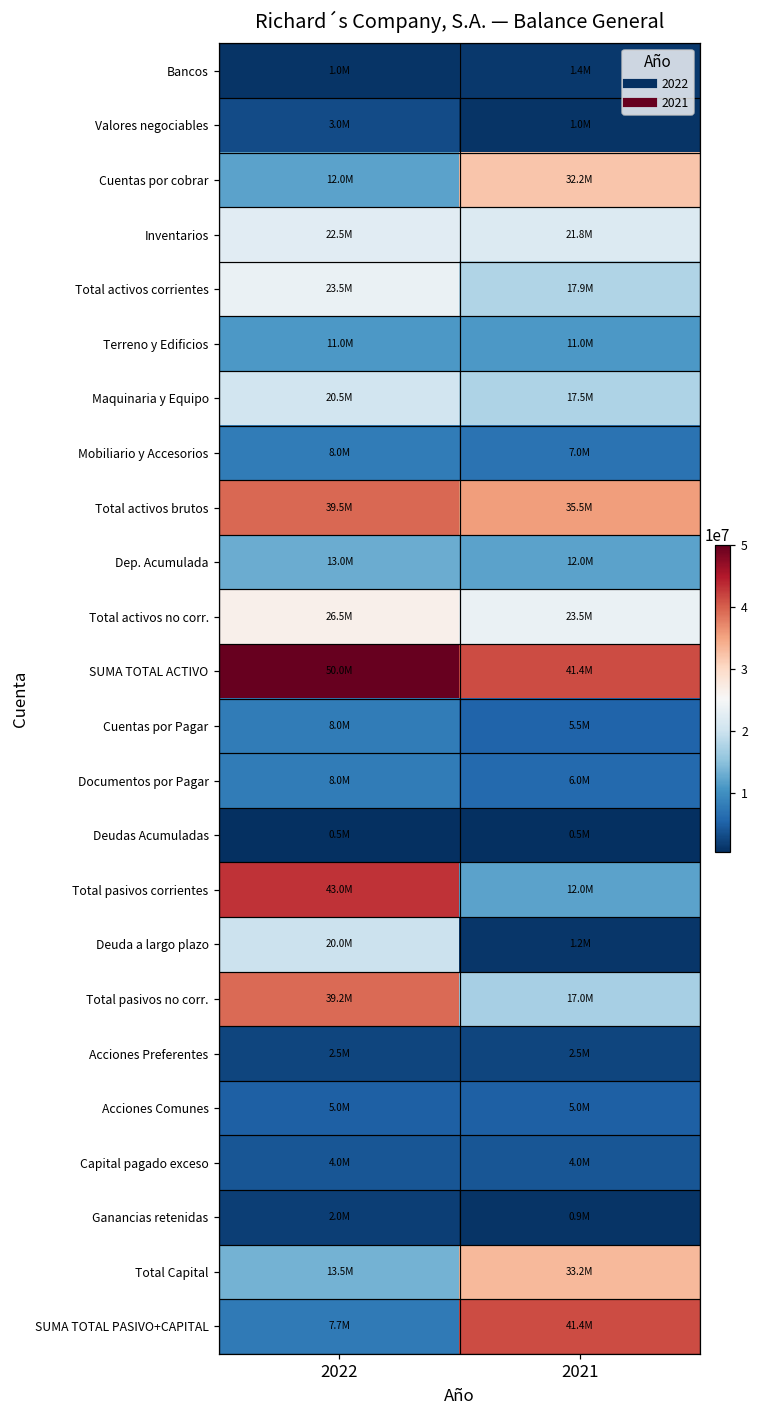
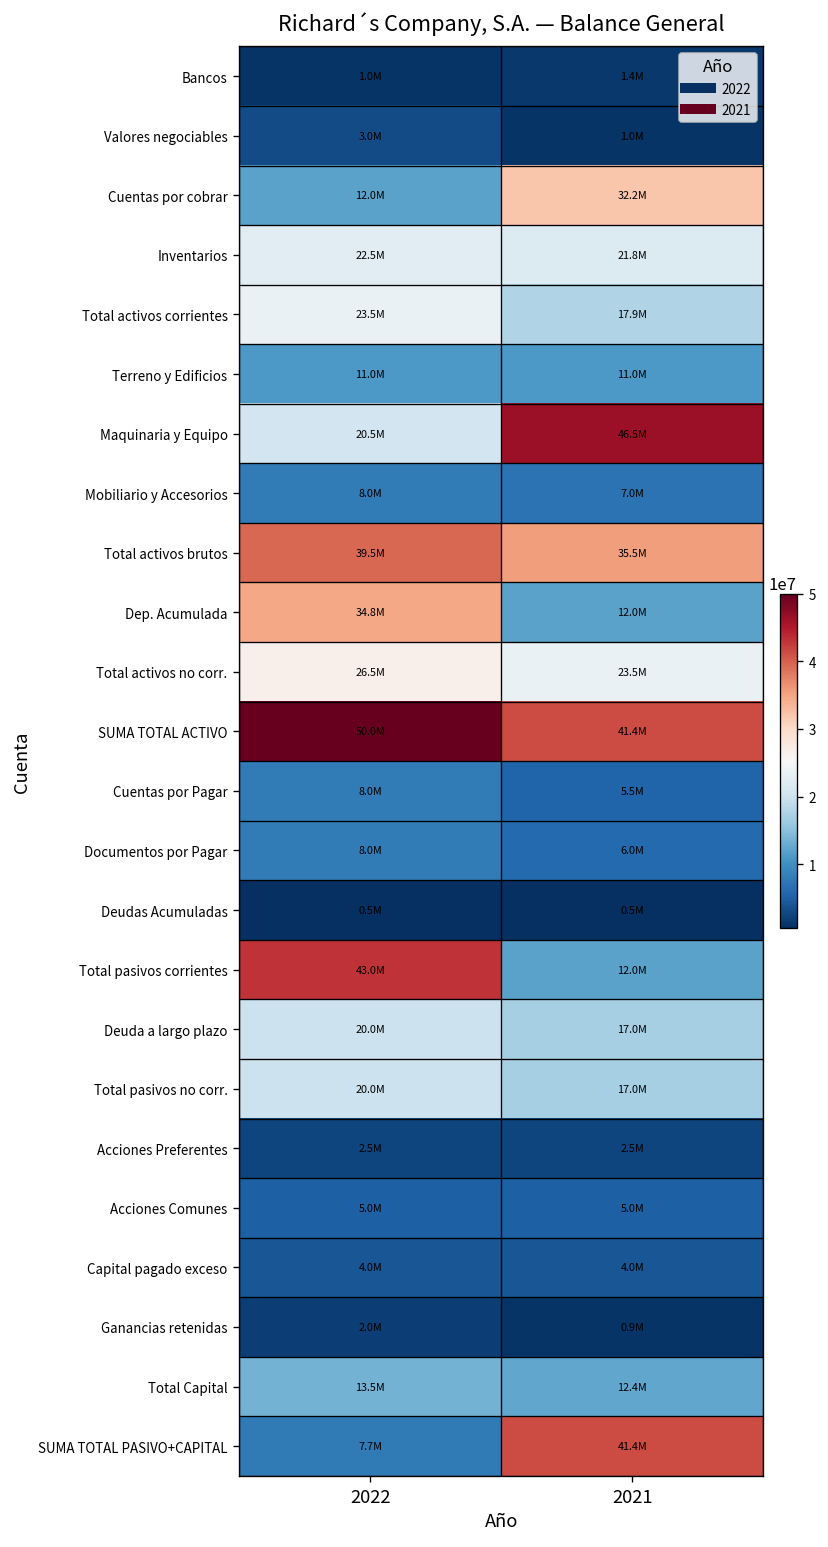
  {
    "Bancos": {
      "2022": "1.0M",
      "2021": "1.4M"
    },
    "Valores negociables": {
      "2022": "3.0M",
      "2021": "1.0M"
    },
    "Cuentas por cobrar": {
      "2022": "12.0M",
      "2021": "32.2M"
    },
    "Inventarios": {
      "2022": "22.5M",
      "2021": "21.8M"
    },
    "Total activos corrientes": {
      "2022": "23.5M",
      "2021": "17.9M"
    },
    "Terreno y Edificios": {
      "2022": "11.0M",
      "2021": "11.0M"
    },
    "Maquinaria y Equipo": {
      "2022": "20.5M",
-     "2021": "17.5M"
+     "2021": "46.5M"
    },
    "Mobiliario y Accesorios": {
      "2022": "8.0M",
      "2021": "7.0M"
    },
    "Total activos brutos": {
      "2022": "39.5M",
      "2021": "35.5M"
    },
    "Dep. Acumulada": {
-     "2022": "13.0M",
+     "2022": "34.8M",
      "2021": "12.0M"
    },
    "Total activos no corr.": {
      "2022": "26.5M",
      "2021": "23.5M"
    },
    "SUMA TOTAL ACTIVO": {
      "2022": "50.0M",
      "2021": "41.4M"
    },
    "Cuentas por Pagar": {
      "2022": "8.0M",
      "2021": "5.5M"
    },
    "Documentos por Pagar": {
      "2022": "8.0M",
      "2021": "6.0M"
    },
    "Deudas Acumuladas": {
      "2022": "0.5M",
      "2021": "0.5M"
    },
    "Total pasivos corrientes": {
      "2022": "43.0M",
      "2021": "12.0M"
    },
    "Deuda a largo plazo": {
      "2022": "20.0M",
-     "2021": "1.2M"
+     "2021": "17.0M"
    },
    "Total pasivos no corr.": {
-     "2022": "39.2M",
+     "2022": "20.0M",
      "2021": "17.0M"
    },
    "Acciones Preferentes": {
      "2022": "2.5M",
      "2021": "2.5M"
    },
    "Acciones Comunes": {
      "2022": "5.0M",
      "2021": "5.0M"
    },
    "Capital pagado exceso": {
      "2022": "4.0M",
      "2021": "4.0M"
    },
    "Ganancias retenidas": {
      "2022": "2.0M",
      "2021": "0.9M"
    },
    "Total Capital": {
      "2022": "13.5M",
-     "2021": "33.2M"
+     "2021": "12.4M"
    },
    "SUMA TOTAL PASIVO+CAPITAL": {
      "2022": "7.7M",
      "2021": "41.4M"
    }
  }
